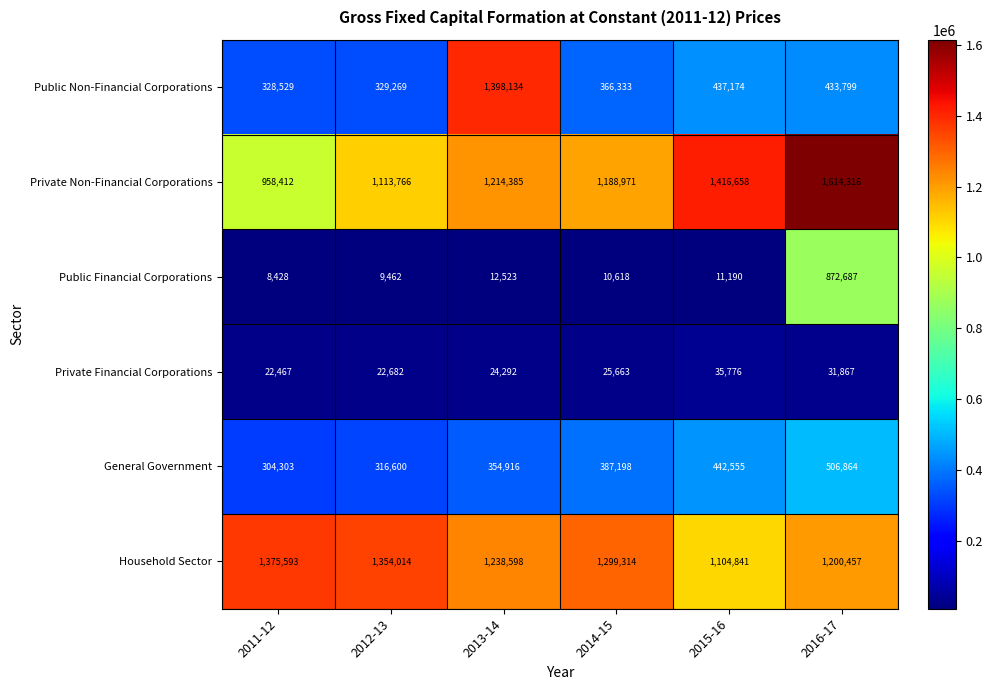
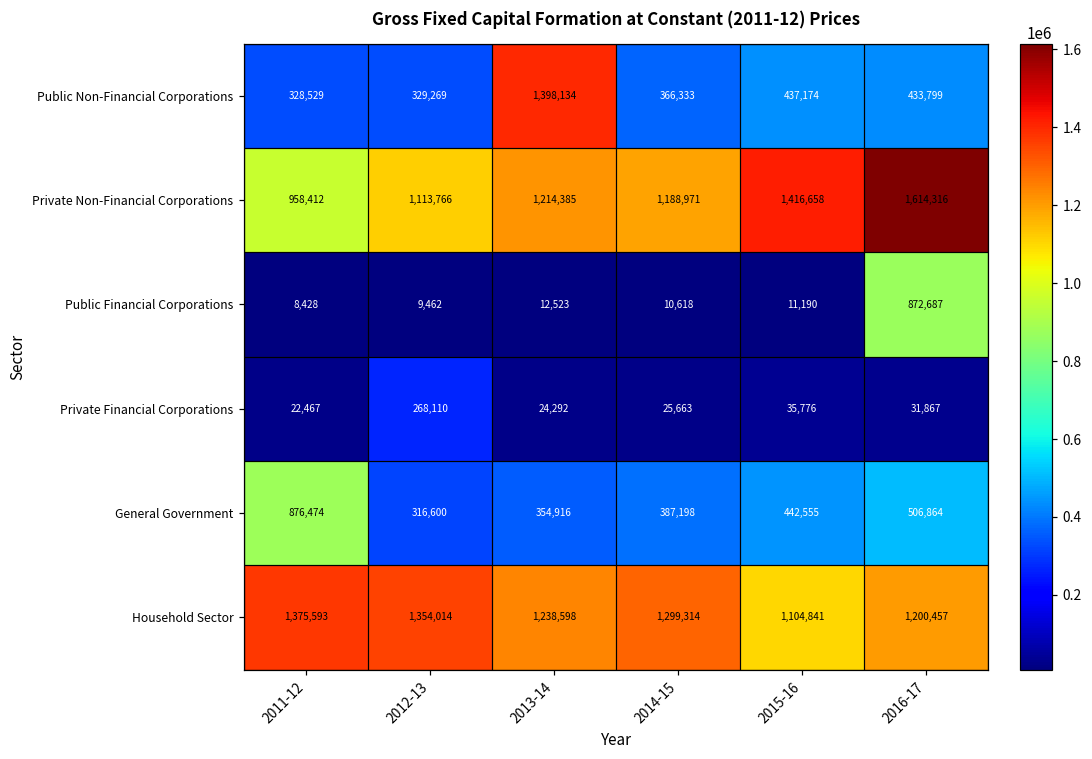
  {
    "Public Non-Financial Corporations": {
      "2011-12": "328,529",
      "2012-13": "329,269",
      "2013-14": "1,398,134",
      "2014-15": "366,333",
      "2015-16": "437,174",
      "2016-17": "433,799"
    },
    "Private Non-Financial Corporations": {
      "2011-12": "958,412",
      "2012-13": "1,113,766",
      "2013-14": "1,214,385",
      "2014-15": "1,188,971",
      "2015-16": "1,416,658",
      "2016-17": "1,614,316"
    },
    "Public Financial Corporations": {
      "2011-12": "8,428",
      "2012-13": "9,462",
      "2013-14": "12,523",
      "2014-15": "10,618",
      "2015-16": "11,190",
      "2016-17": "872,687"
    },
    "Private Financial Corporations": {
      "2011-12": "22,467",
-     "2012-13": "22,682",
+     "2012-13": "268,110",
      "2013-14": "24,292",
      "2014-15": "25,663",
      "2015-16": "35,776",
      "2016-17": "31,867"
    },
    "General Government": {
-     "2011-12": "304,303",
+     "2011-12": "876,474",
      "2012-13": "316,600",
      "2013-14": "354,916",
      "2014-15": "387,198",
      "2015-16": "442,555",
      "2016-17": "506,864"
    },
    "Household Sector": {
      "2011-12": "1,375,593",
      "2012-13": "1,354,014",
      "2013-14": "1,238,598",
      "2014-15": "1,299,314",
      "2015-16": "1,104,841",
      "2016-17": "1,200,457"
    }
  }
